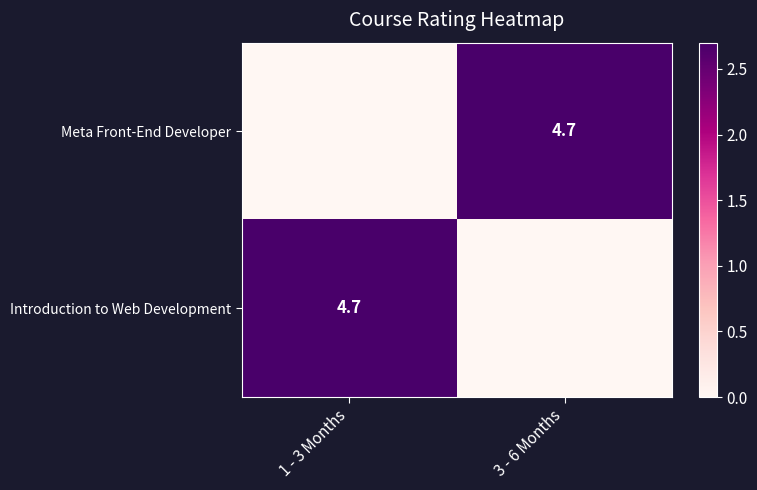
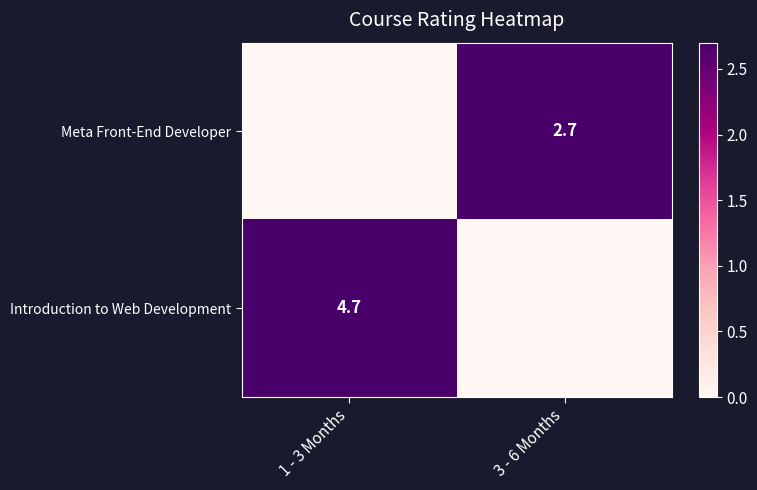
  {
    "Meta Front-End Developer": {
-     "3 - 6 Months": 4.7
+     "3 - 6 Months": 2.7
    },
    "Introduction to Web Development": {
      "1 - 3 Months": 4.7
    }
  }
